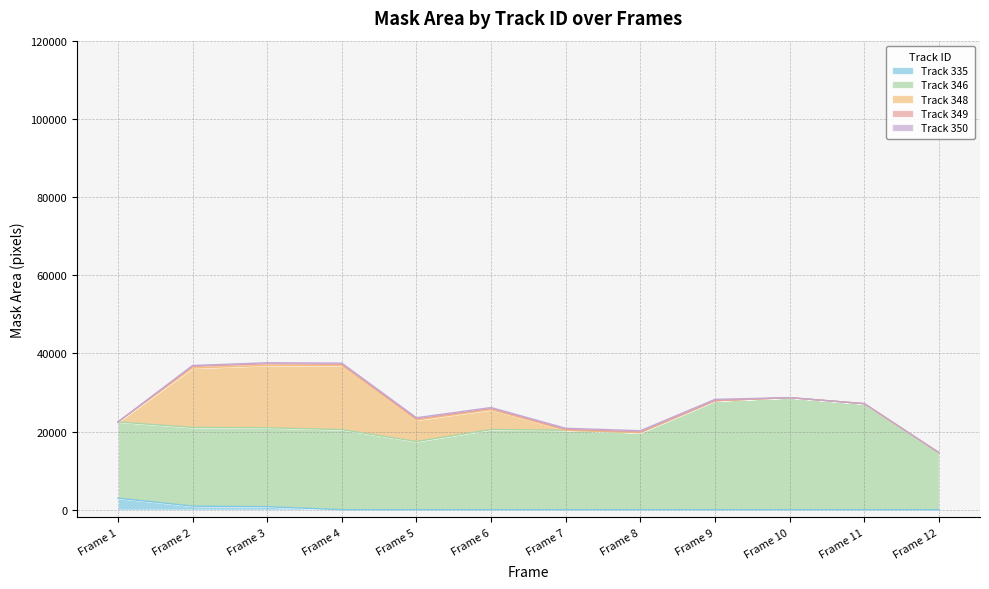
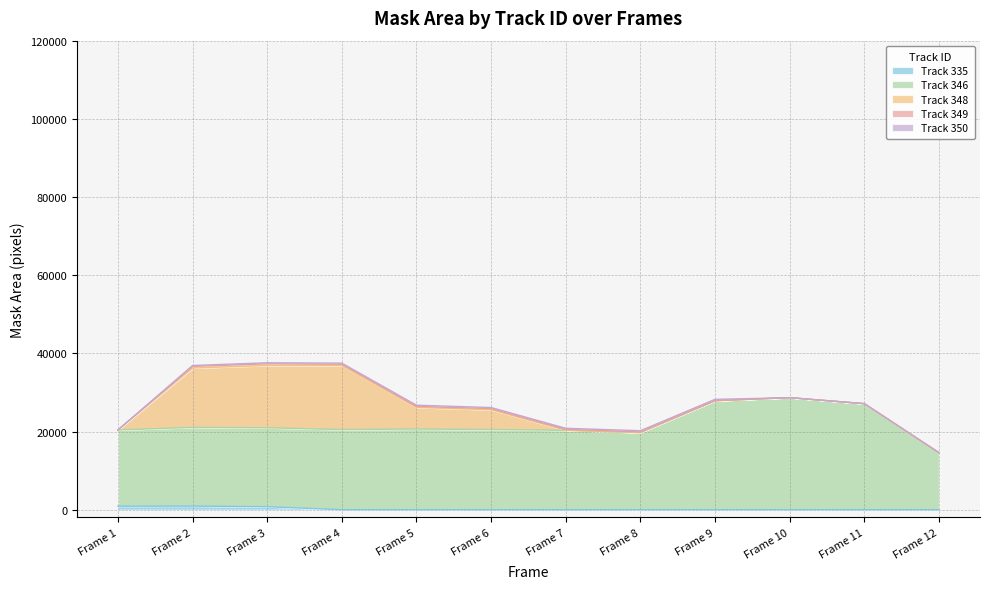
  {
    "Track 335": {
-     "Frame 1": 3000,
+     "Frame 1": 1000,
      "Frame 2": 1000,
      "Frame 3": 1000,
      "Frame 4": 0,
      "Frame 5": 0,
      "Frame 6": 0,
      "Frame 7": 0,
      "Frame 8": 0,
      "Frame 9": 0,
      "Frame 10": 0,
      "Frame 11": 0,
      "Frame 12": 0
    },
    "Track 346": {
      "Frame 2": 20000,
      "Frame 3": 20000,
      "Frame 4": 21000,
-     "Frame 5": 17000,
+     "Frame 5": 21000,
      "Frame 6": 21000
    }
  }
